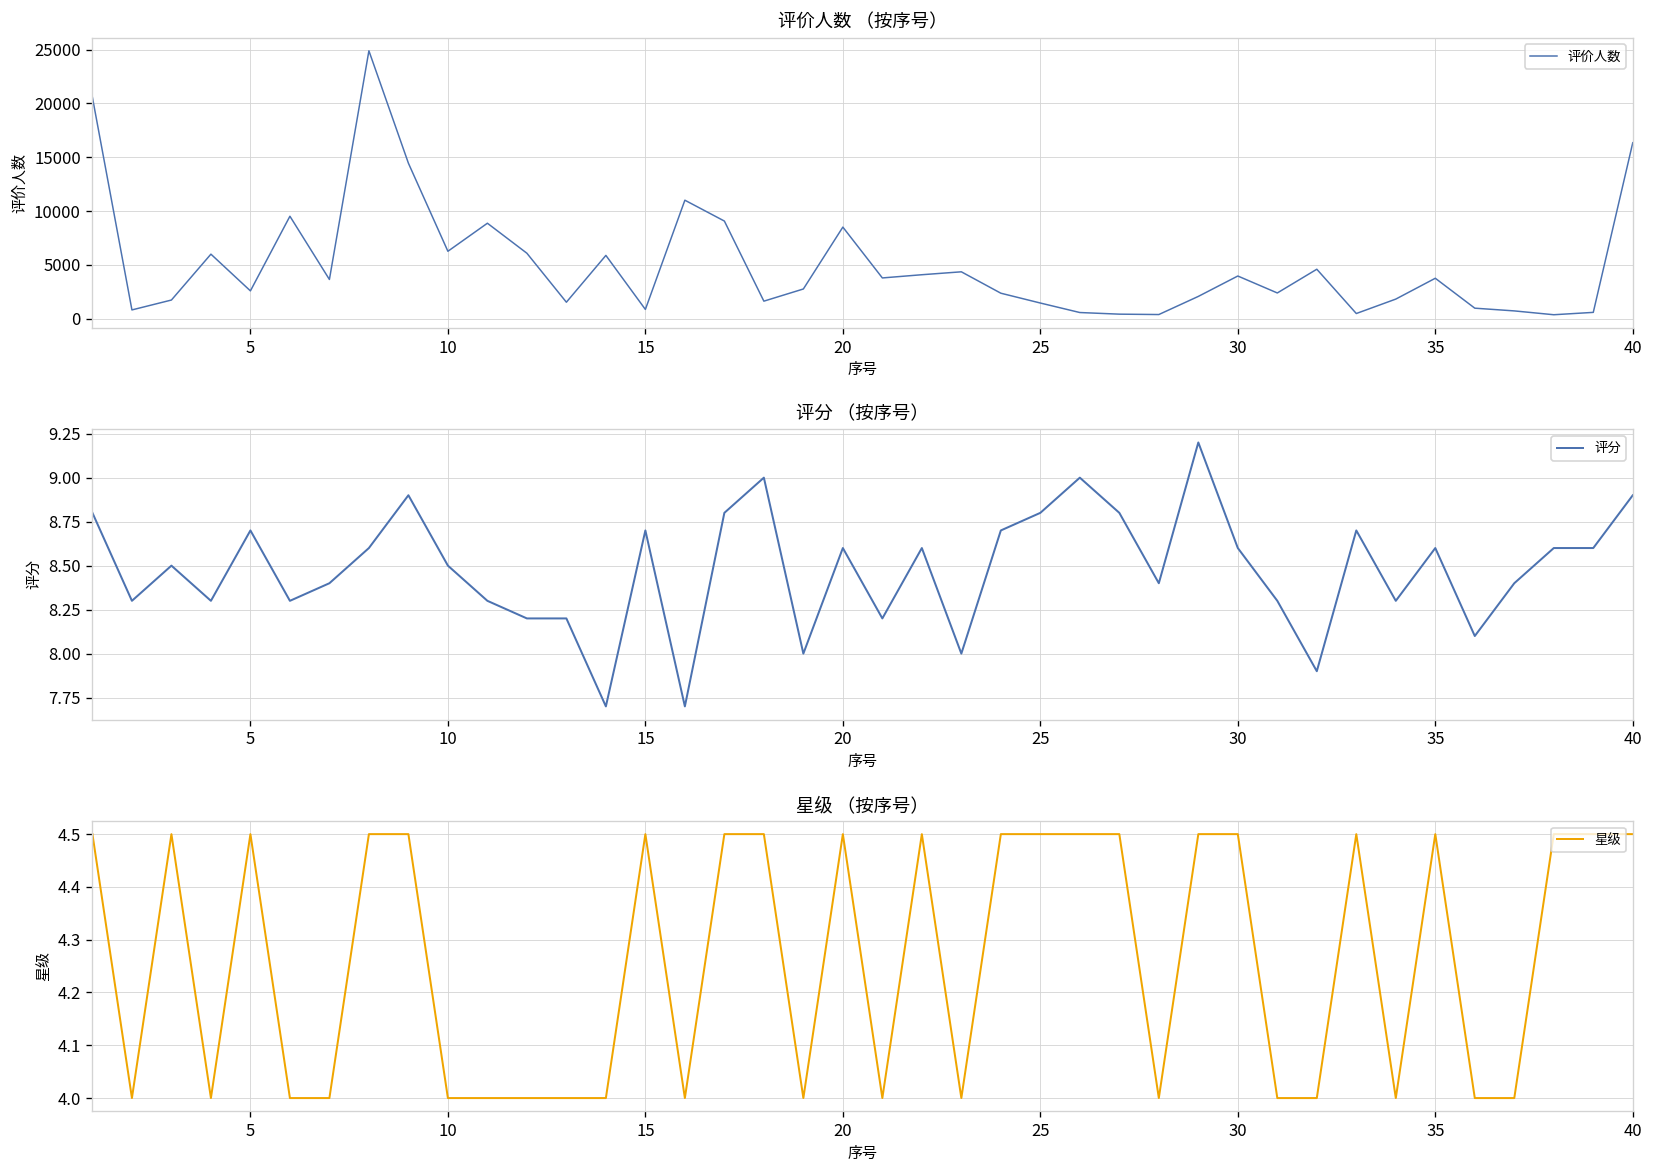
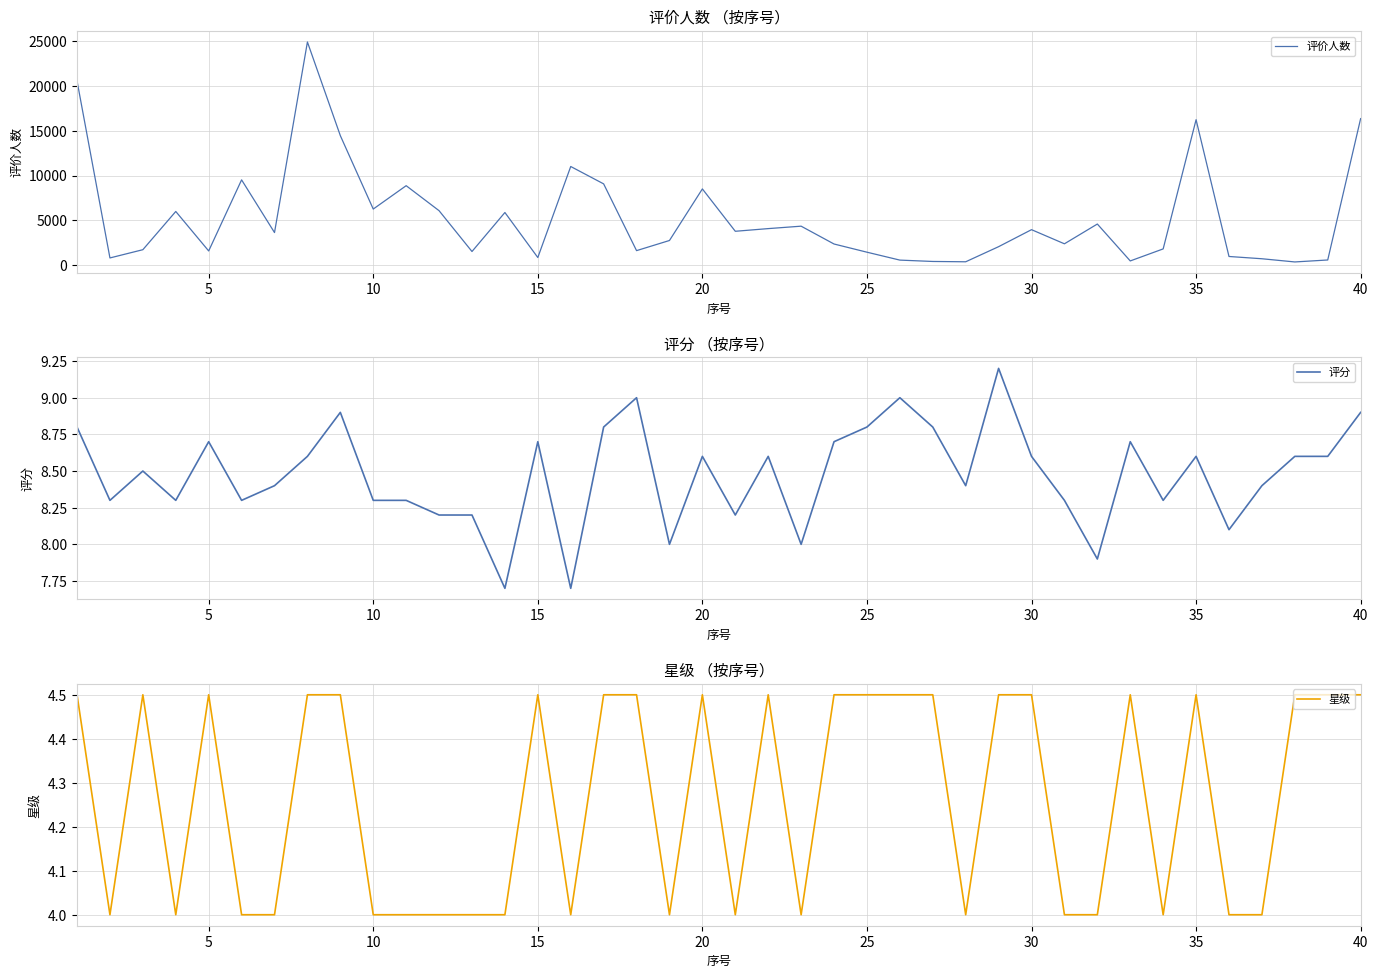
  {
    "评价人数 （按序号）": {
-     "5": 3000,
+     "5": 2000,
      "10": 6000,
      "15": 1000,
      "20": 9000,
      "25": 1000,
      "30": 4000,
-     "35": 4000,
+     "35": 16000,
      "40": 16000
    },
    "评分 （按序号）": {
      "5": 8.7,
-     "10": 8.5,
+     "10": 8.3,
      "15": 8.7,
      "20": 8.6,
      "25": 8.8,
      "30": 8.6,
      "35": 8.6,
      "40": 8.9
    },
    "星级 （按序号）": {
      "5": 4.50,
      "10": 4.00,
      "15": 4.50,
      "20": 4.50,
      "25": 4.50,
      "30": 4.50,
      "35": 4.50,
      "40": 4.50
    }
  }
